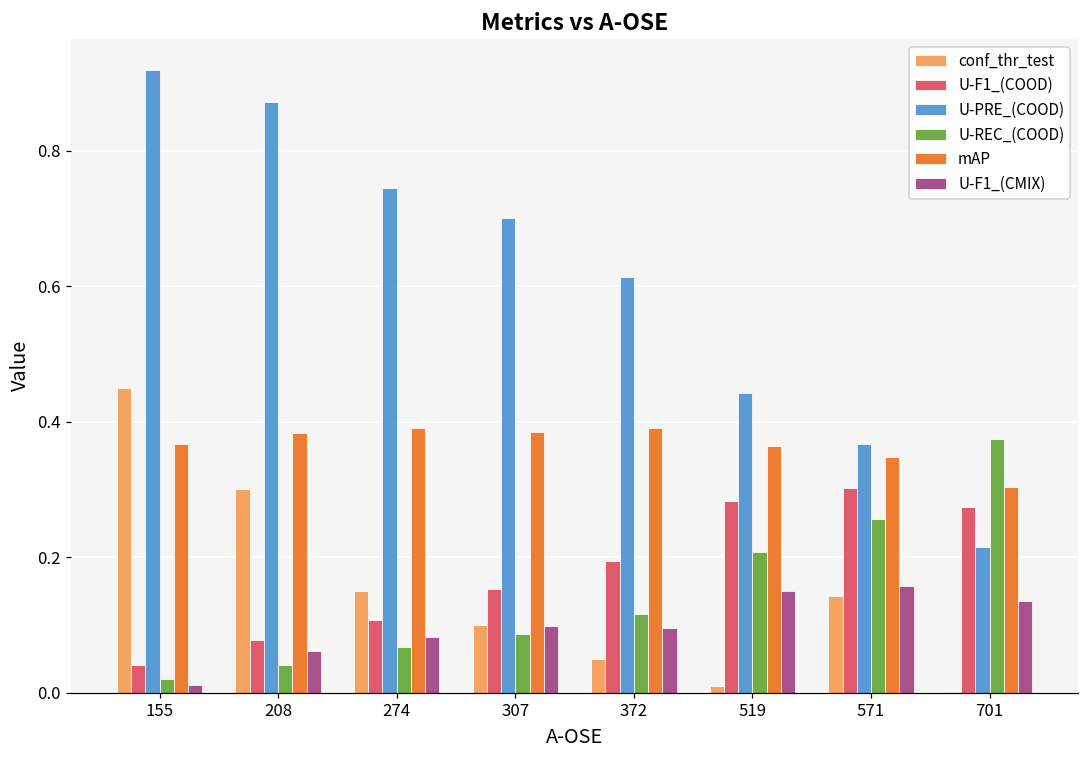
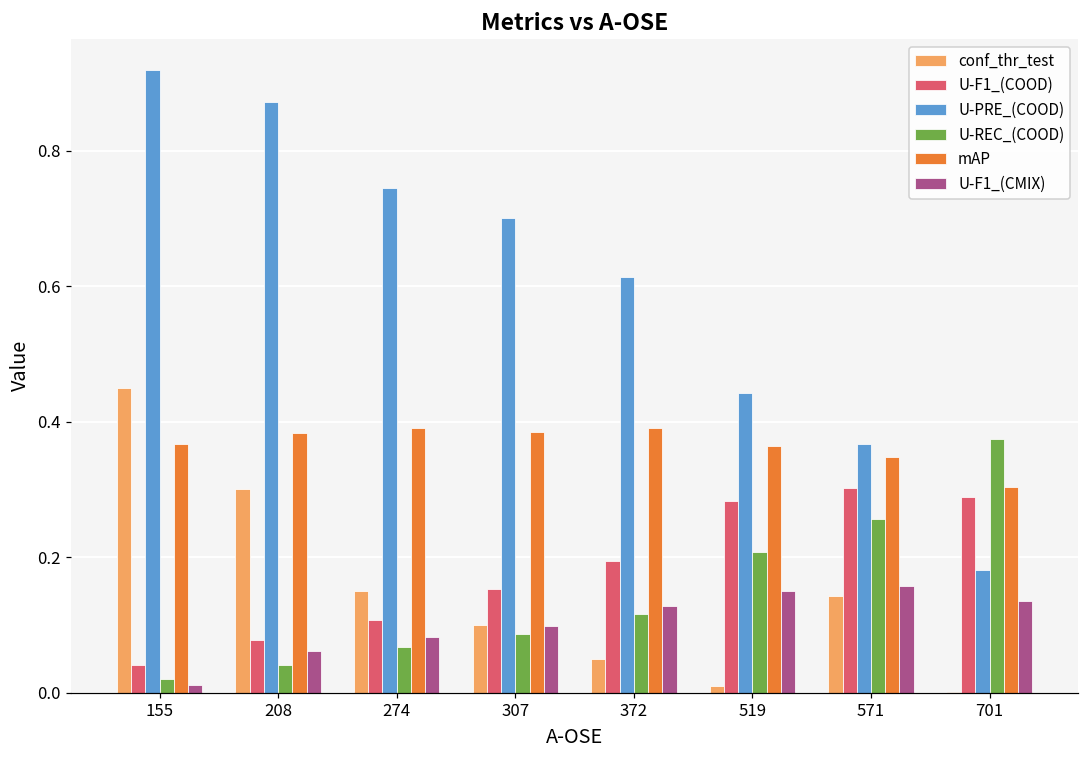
  {
    "conf_thr_test": {
      "155": 0.45,
      "208": 0.30,
      "274": 0.15,
      "307": 0.10,
      "372": 0.05,
      "519": 0.01,
      "571": 0.14
    },
    "U-F1_(COOD)": {
      "155": 0.04,
      "208": 0.08,
      "274": 0.11,
      "307": 0.15,
      "372": 0.19,
      "519": 0.28,
      "571": 0.30,
-     "701": 0.27
+     "701": 0.29
    },
    "U-PRE_(COOD)": {
      "155": 0.92,
      "208": 0.87,
      "274": 0.74,
      "307": 0.70,
      "372": 0.61,
      "519": 0.44,
      "571": 0.37,
-     "701": 0.22
+     "701": 0.18
    },
    "U-REC_(COOD)": {
      "155": 0.02,
      "208": 0.04,
      "274": 0.07,
      "307": 0.09,
      "372": 0.12,
      "519": 0.21,
      "571": 0.26,
      "701": 0.37
    },
    "mAP": {
      "155": 0.37,
      "208": 0.38,
      "274": 0.39,
      "307": 0.39,
      "372": 0.39,
      "519": 0.36,
      "571": 0.35,
      "701": 0.30
    },
    "U-F1_(CMIX)": {
      "155": 0.01,
      "208": 0.06,
      "274": 0.08,
      "307": 0.10,
-     "372": 0.10,
+     "372": 0.13,
      "519": 0.15,
      "571": 0.16,
      "701": 0.14
    }
  }
